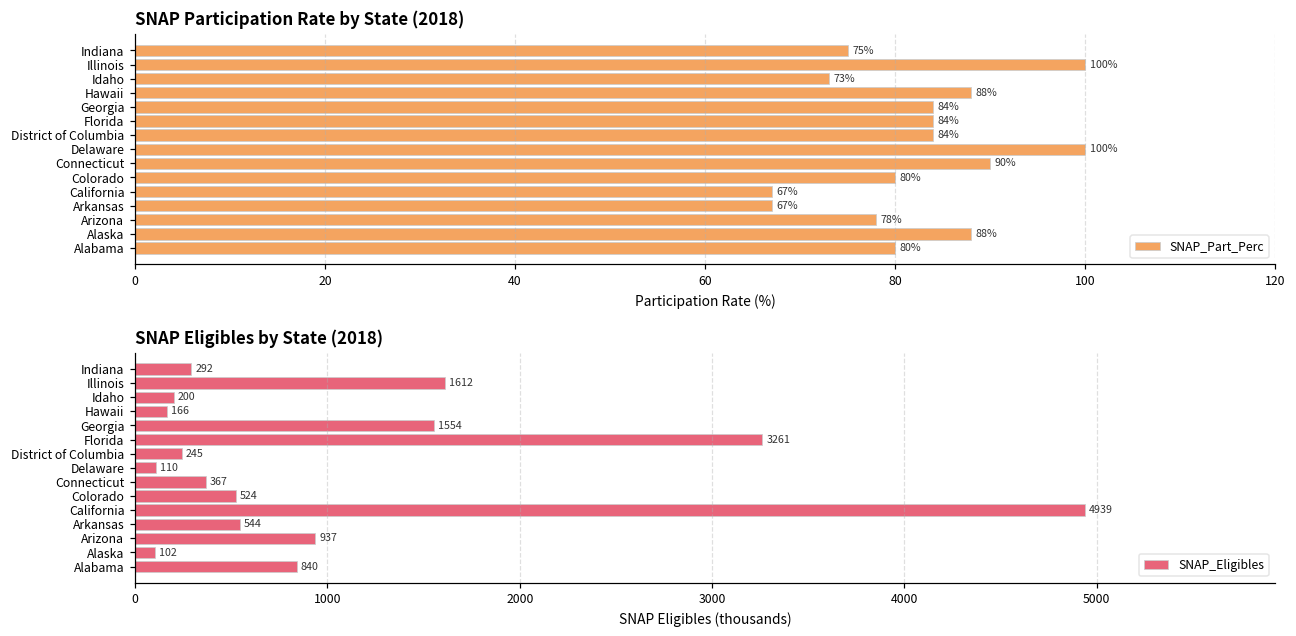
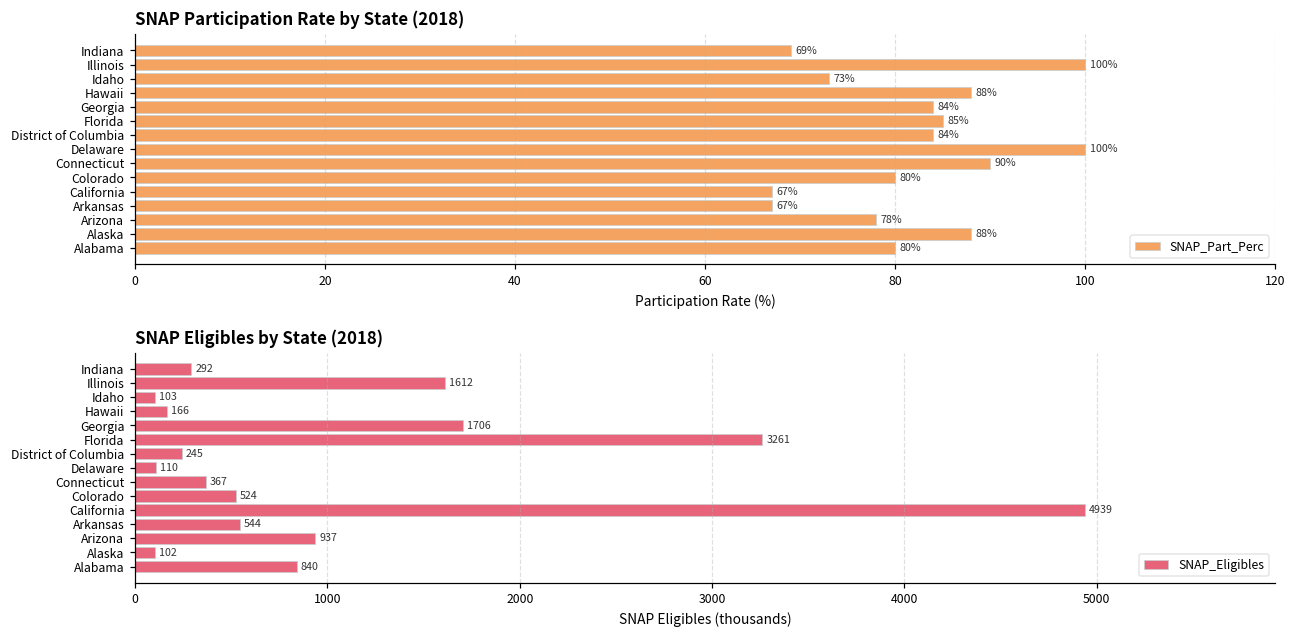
  {
    "SNAP Participation Rate by State (2018)": {
-     "Indiana": "75%",
+     "Indiana": "69%",
      "Illinois": "100%",
      "Idaho": "73%",
      "Hawaii": "88%",
      "Georgia": "84%",
-     "Florida": "84%",
+     "Florida": "85%",
      "District of Columbia": "84%",
      "Delaware": "100%",
      "Connecticut": "90%",
      "Colorado": "80%",
      "California": "67%",
      "Arkansas": "67%",
      "Arizona": "78%",
      "Alaska": "88%",
      "Alabama": "80%"
    },
    "SNAP Eligibles by State (2018)": {
      "Indiana": "292",
      "Illinois": "1612",
-     "Idaho": "200",
+     "Idaho": "103",
      "Hawaii": "166",
-     "Georgia": "1554",
+     "Georgia": "1706",
      "Florida": "3261",
      "District of Columbia": "245",
      "Delaware": "110",
      "Connecticut": "367",
      "Colorado": "524",
      "California": "4939",
      "Arkansas": "544",
      "Arizona": "937",
      "Alaska": "102",
      "Alabama": "840"
    }
  }
